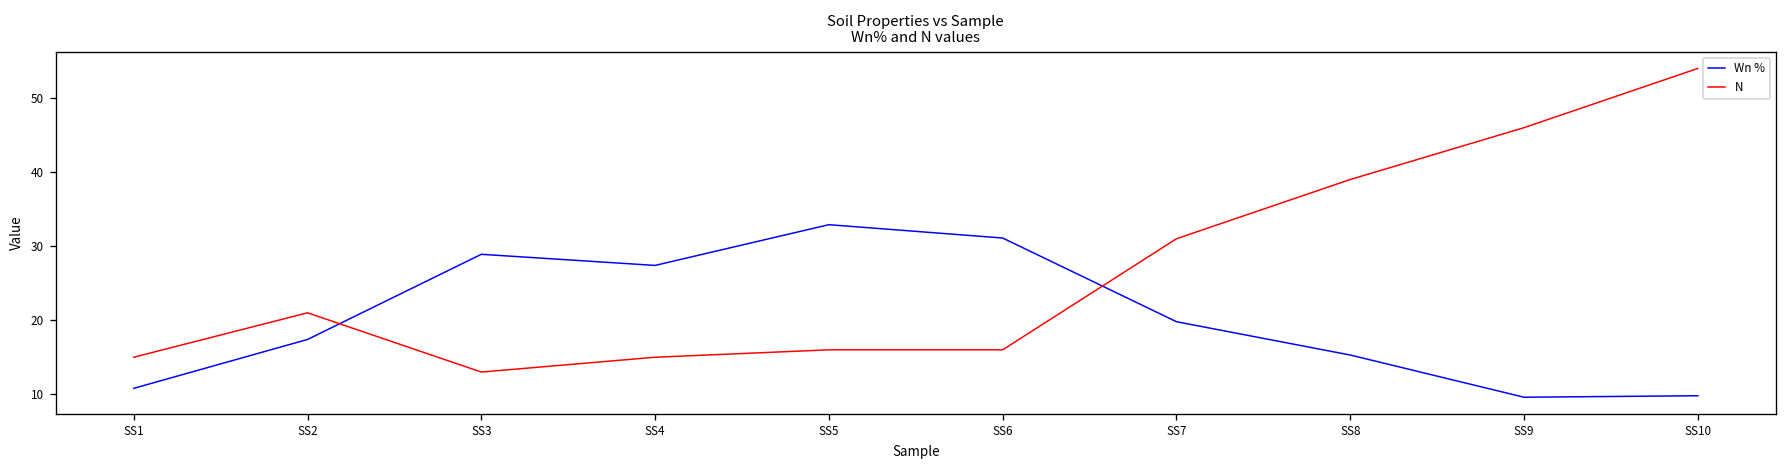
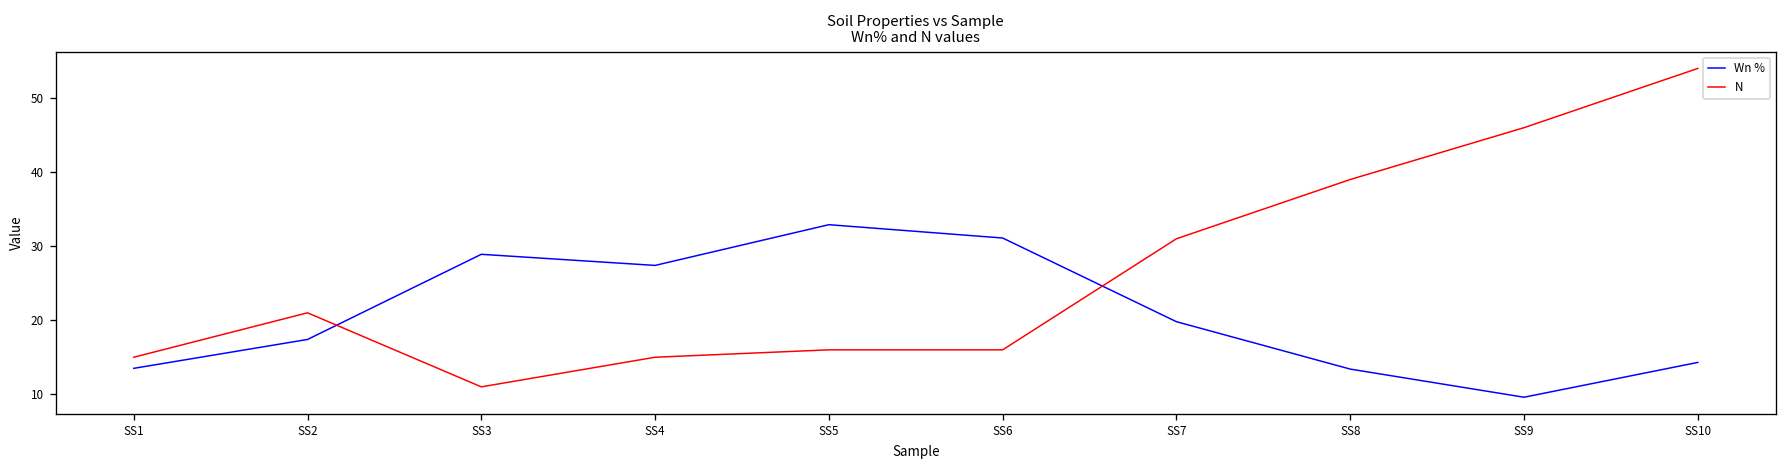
  {
    "Wn %": {
-     "SS1": 11,
+     "SS1": 14,
      "SS2": 17,
      "SS3": 29,
      "SS4": 27,
      "SS5": 33,
      "SS6": 31,
      "SS7": 20,
-     "SS8": 15,
+     "SS8": 13,
      "SS9": 10,
-     "SS10": 10
+     "SS10": 14
    },
    "N": {
      "SS1": 15,
      "SS2": 21,
-     "SS3": 13,
+     "SS3": 11,
      "SS4": 15,
      "SS5": 16,
      "SS6": 16,
      "SS7": 31,
      "SS8": 39,
      "SS9": 46,
      "SS10": 54
    }
  }
